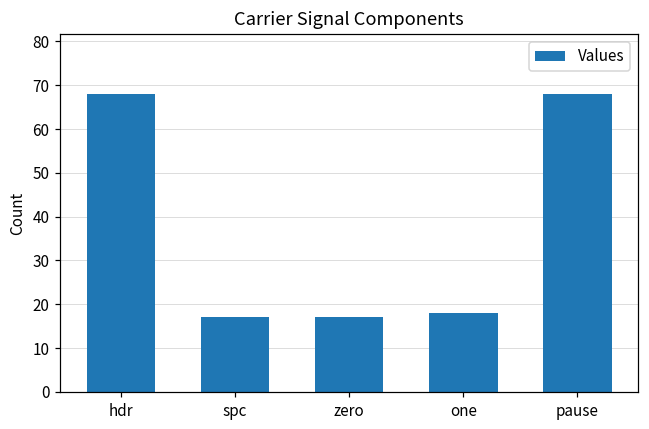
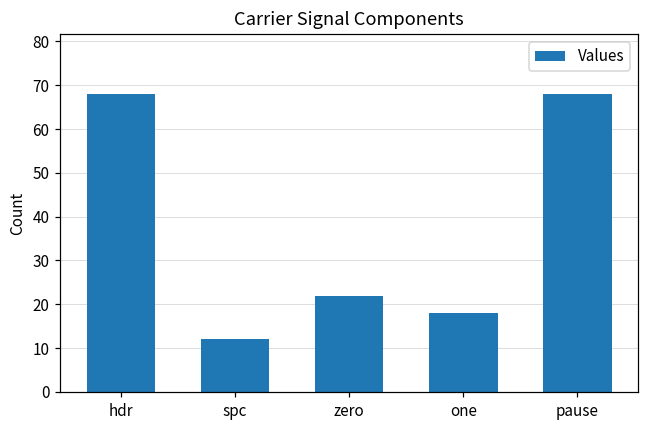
  {
    "hdr": 68,
-   "spc": 17,
-   "zero": 17,
+   "spc": 12,
+   "zero": 22,
    "one": 18,
    "pause": 68
  }
